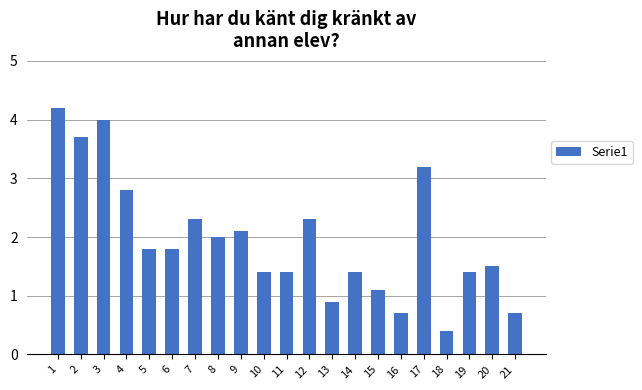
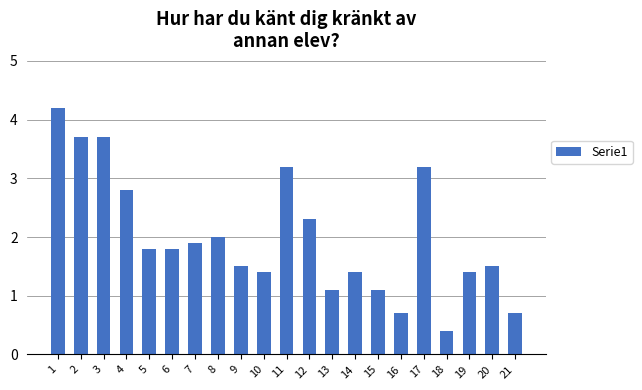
  {
    "1": 4.2,
    "2": 3.7,
-   "3": 4.0,
+   "3": 3.7,
    "4": 2.8,
    "5": 1.8,
    "6": 1.8,
-   "7": 2.3,
+   "7": 1.9,
    "8": 2.0,
-   "9": 2.1,
+   "9": 1.5,
    "10": 1.4,
-   "11": 1.4,
+   "11": 3.2,
    "12": 2.3,
-   "13": 0.9,
+   "13": 1.1,
    "14": 1.4,
    "15": 1.1,
    "16": 0.7,
    "17": 3.2,
    "18": 0.4,
    "19": 1.4,
    "20": 1.5,
    "21": 0.7
  }
